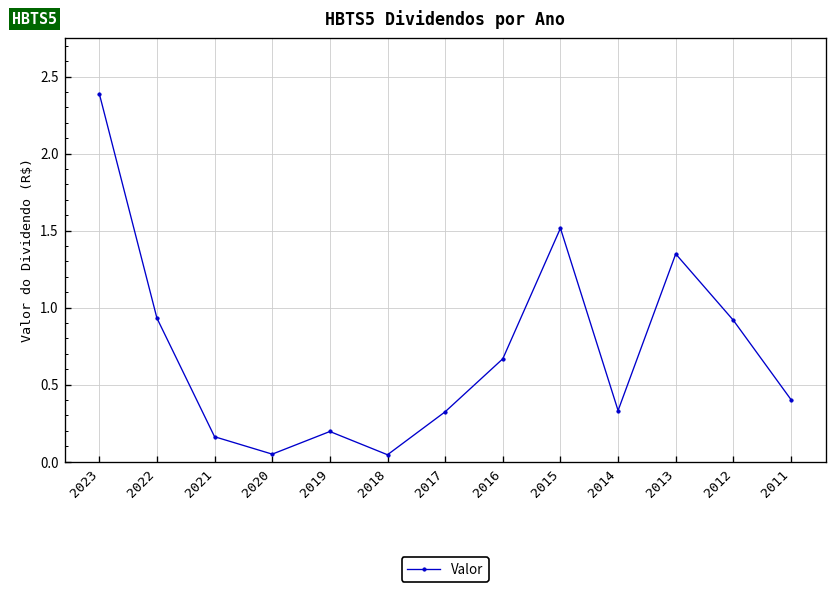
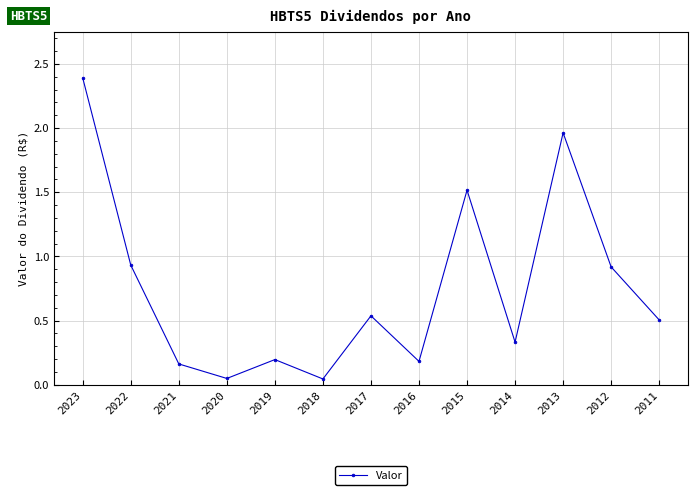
  {
    "2023": 2.39,
    "2022": 0.93,
    "2021": 0.16,
    "2020": 0.05,
    "2019": 0.20,
    "2018": 0.05,
-   "2017": 0.32,
-   "2016": 0.67,
+   "2017": 0.54,
+   "2016": 0.18,
    "2015": 1.52,
    "2014": 0.33,
-   "2013": 1.35,
+   "2013": 1.96,
    "2012": 0.92,
-   "2011": 0.40
+   "2011": 0.51
  }
